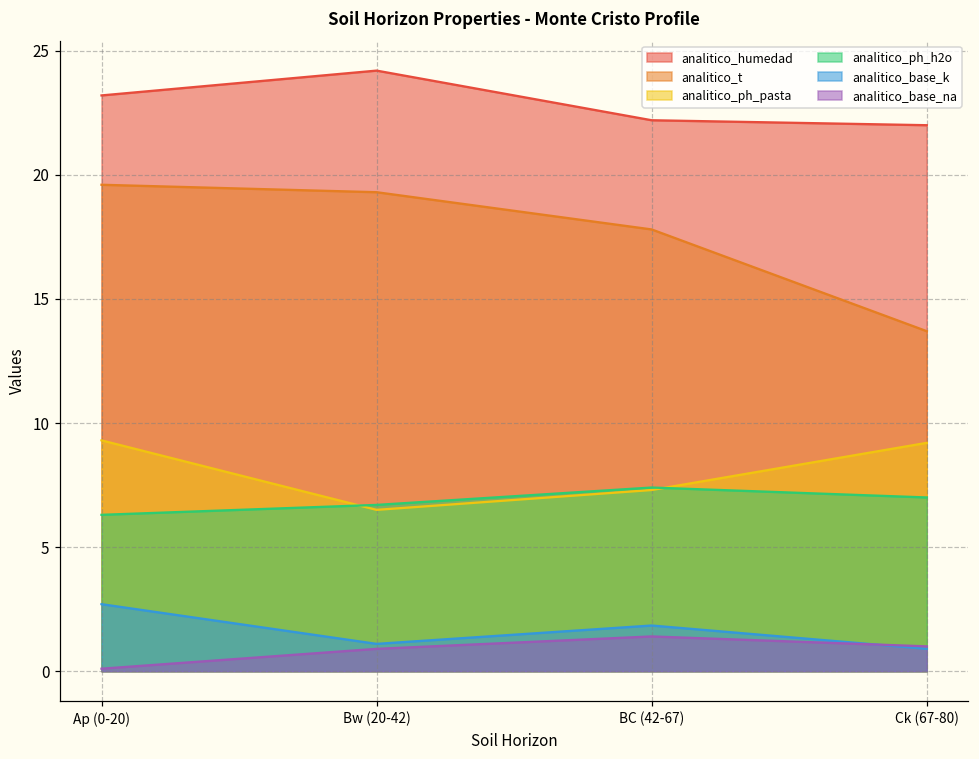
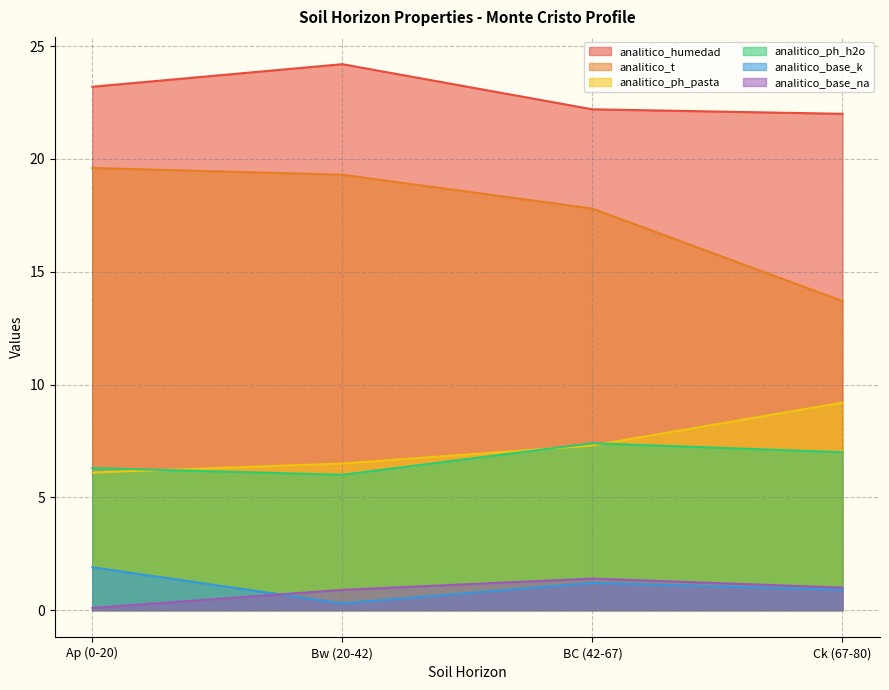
  {
    "analitico_ph_pasta": {
-     "Ap (0-20)": 9.3,
+     "Ap (0-20)": 6.1,
      "Bw (20-42)": 6.5,
      "Ck (67-80)": 9.2
    },
    "analitico_ph_h2o": {
      "Ap (0-20)": 6.3,
-     "Bw (20-42)": 6.7,
+     "Bw (20-42)": 6.0,
      "Ck (67-80)": 7.0
    },
    "analitico_base_k": {
-     "Ap (0-20)": 2.7,
-     "Bw (20-42)": 1.1,
-     "BC (42-67)": 1.8
+     "Ap (0-20)": 1.9,
+     "Bw (20-42)": 0.3,
+     "BC (42-67)": 1.2
    },
    "analitico_base_na": {
      "Ap (0-20)": 0.1,
      "Bw (20-42)": 0.9,
      "BC (42-67)": 1.4
    }
  }
